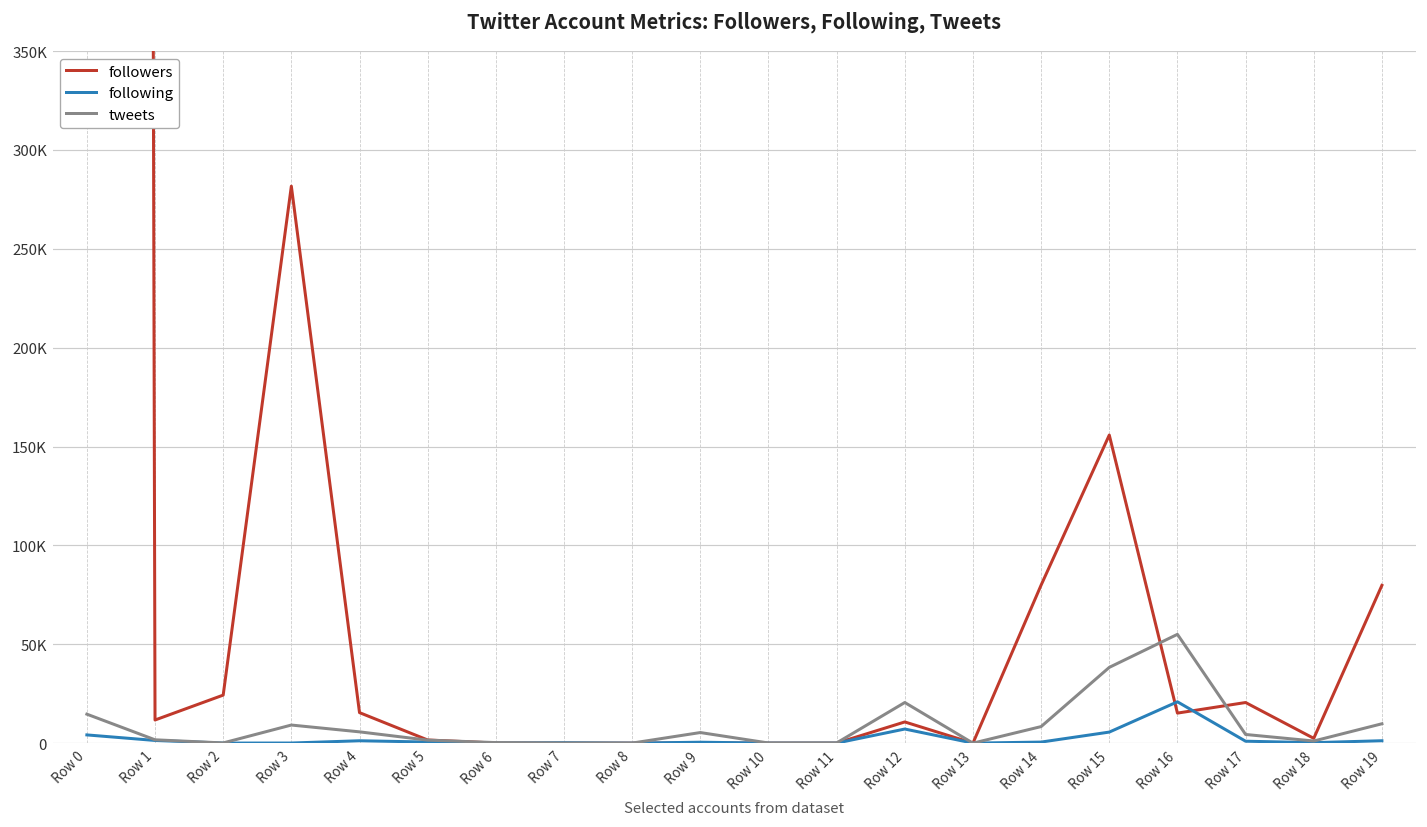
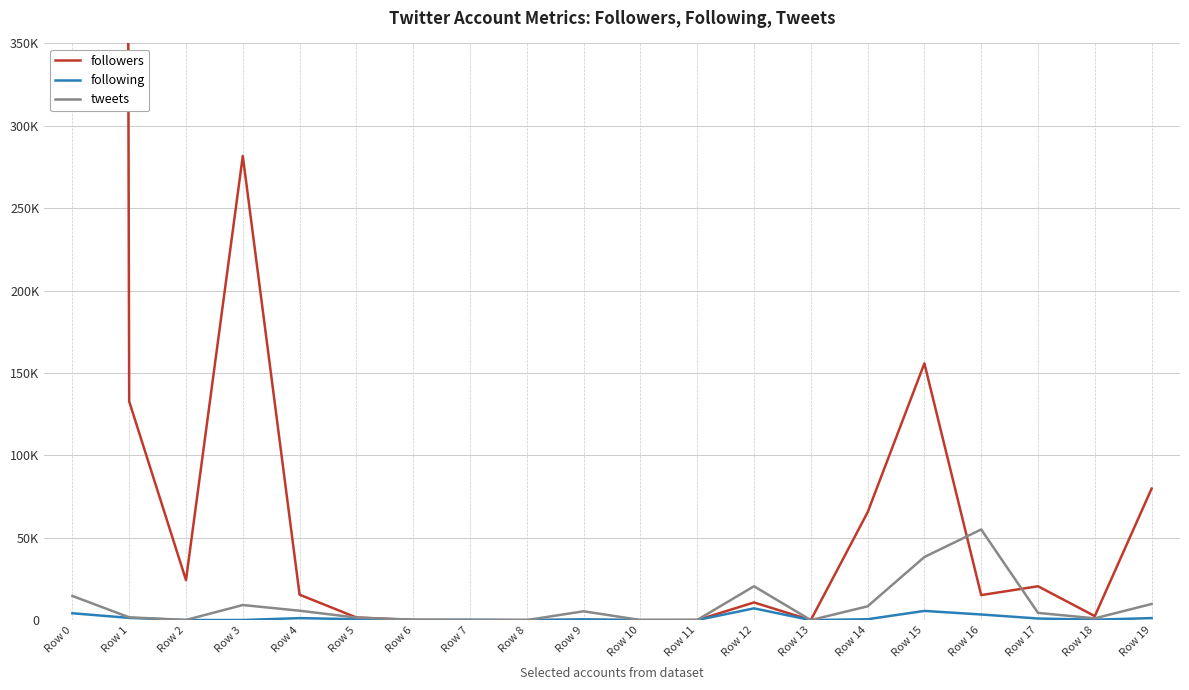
  {
    "followers": {
-     "Row 1": 12000,
+     "Row 1": 133000,
      "Row 2": 24000,
      "Row 3": 282000,
      "Row 4": 15000,
      "Row 12": 11000,
-     "Row 14": 80000,
+     "Row 14": 65000,
      "Row 15": 156000,
      "Row 16": 15000,
      "Row 17": 21000,
      "Row 19": 80000
    },
    "following": {
      "Row 0": 4000,
      "Row 3": 0,
      "Row 4": 1000,
      "Row 12": 7000,
      "Row 14": 1000,
      "Row 15": 6000,
-     "Row 16": 21000,
+     "Row 16": 3000,
      "Row 17": 1000,
      "Row 19": 1000
    },
    "tweets": {
      "Row 0": 15000,
      "Row 3": 9000,
      "Row 4": 6000,
      "Row 9": 5000,
      "Row 12": 21000,
      "Row 14": 8000,
      "Row 15": 38000,
      "Row 16": 55000,
      "Row 17": 4000,
      "Row 19": 10000
    }
  }
